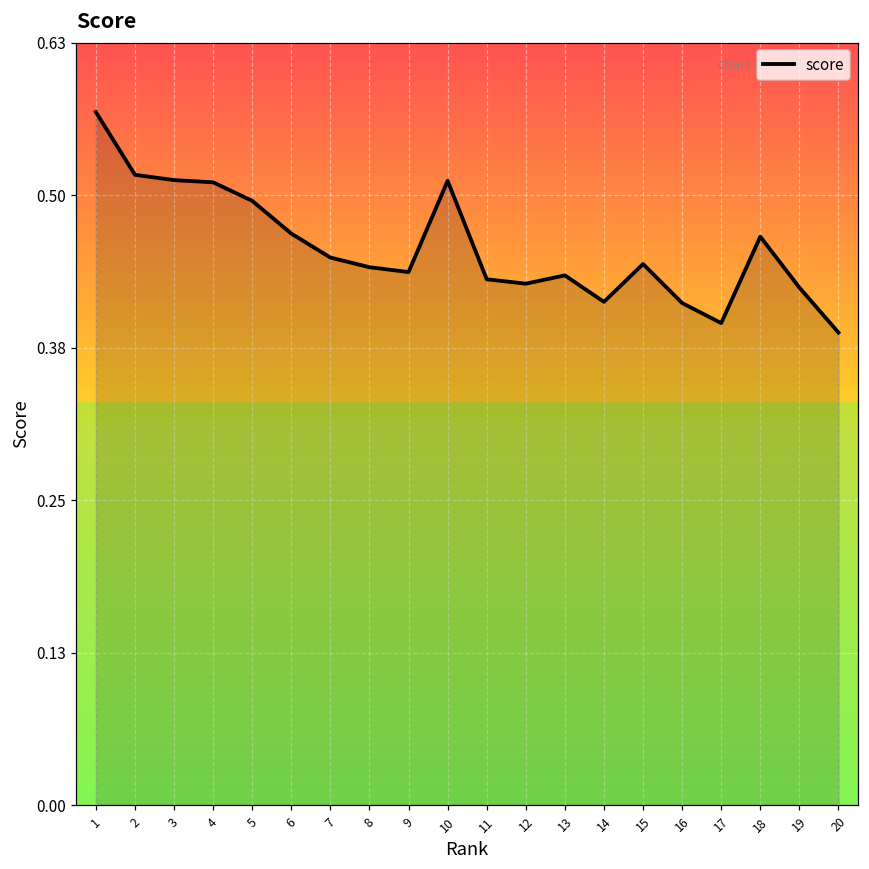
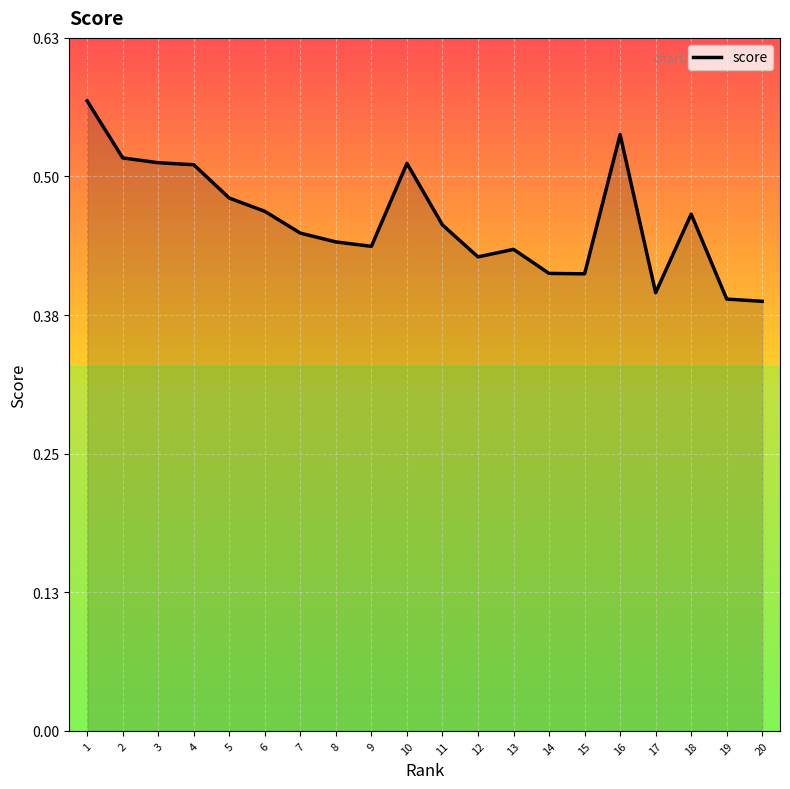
  {
    "1": 0.570,
    "2": 0.519,
    "3": 0.514,
    "4": 0.513,
-   "5": 0.497,
+   "5": 0.482,
    "6": 0.470,
    "7": 0.451,
    "8": 0.443,
    "9": 0.439,
    "10": 0.514,
-   "11": 0.433,
+   "11": 0.458,
    "12": 0.429,
    "13": 0.436,
    "14": 0.414,
-   "15": 0.445,
-   "16": 0.413,
+   "15": 0.414,
+   "16": 0.540,
    "17": 0.397,
    "18": 0.468,
-   "19": 0.426,
+   "19": 0.391,
    "20": 0.389
  }
